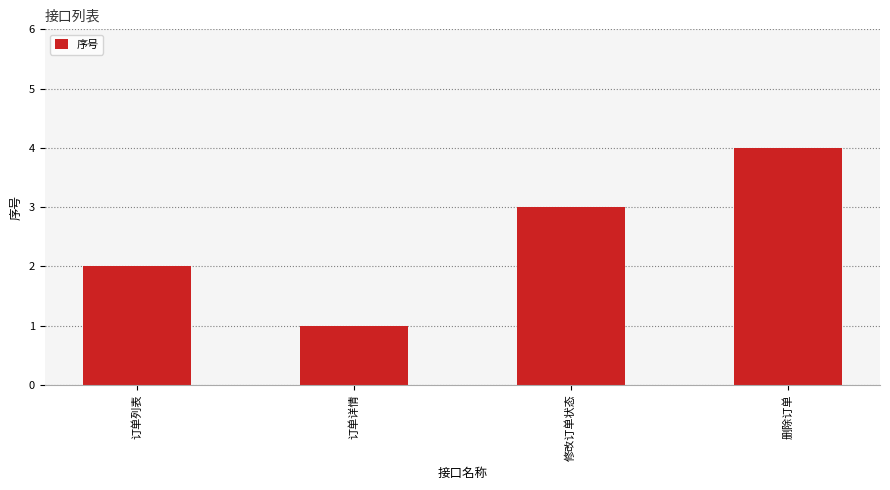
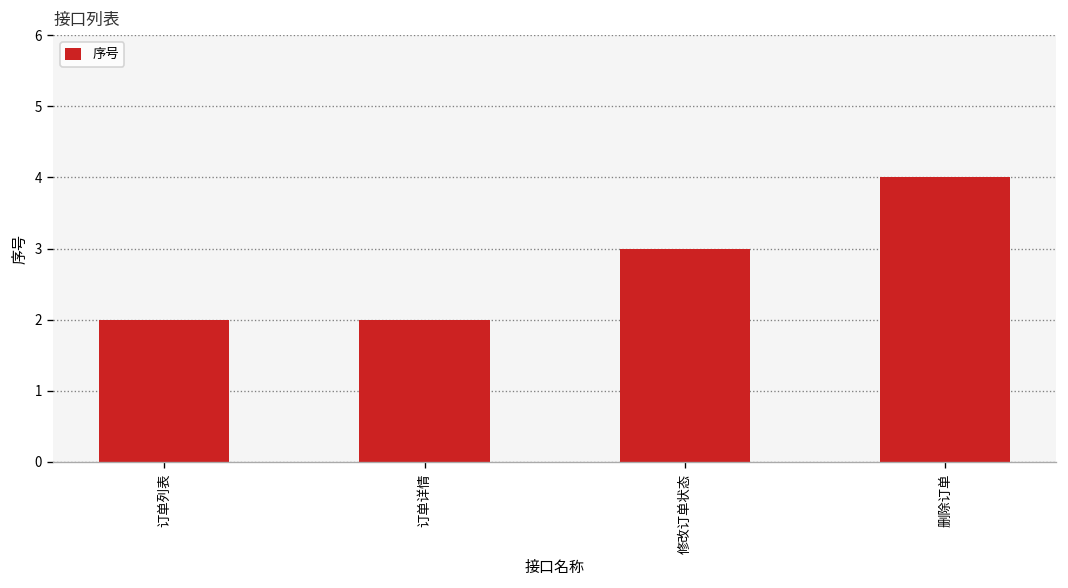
  {
    "订单列表": 2,
-   "订单详情": 1,
+   "订单详情": 2,
    "修改订单状态": 3,
    "删除订单": 4
  }
